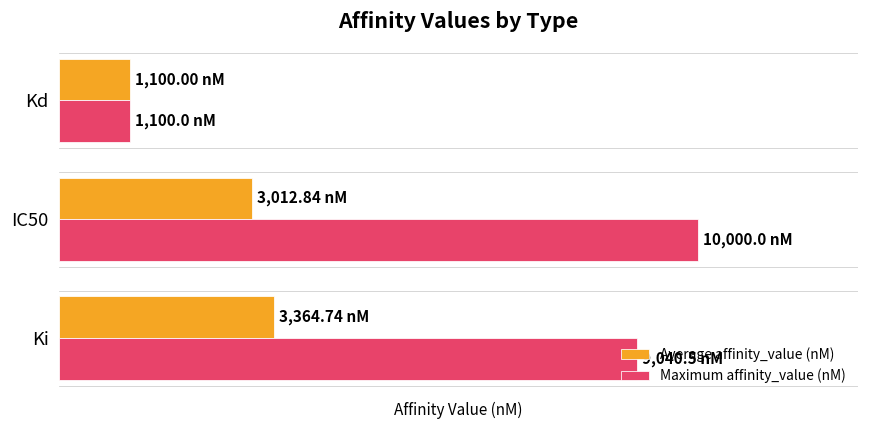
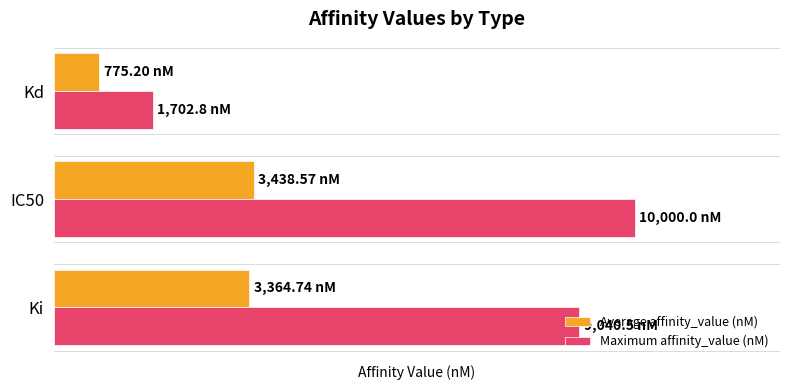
  {
    "Average affinity_value (nM)": {
-     "Kd": "1,100.00",
-     "IC50": "3,012.84",
+     "Kd": "775.20",
+     "IC50": "3,438.57",
      "Ki": "3,364.74"
    },
    "Maximum affinity_value (nM)": {
-     "Kd": "1,100.0",
+     "Kd": "1,702.8",
      "IC50": "10,000.0",
      "Ki": "9,040.5"
    }
  }
